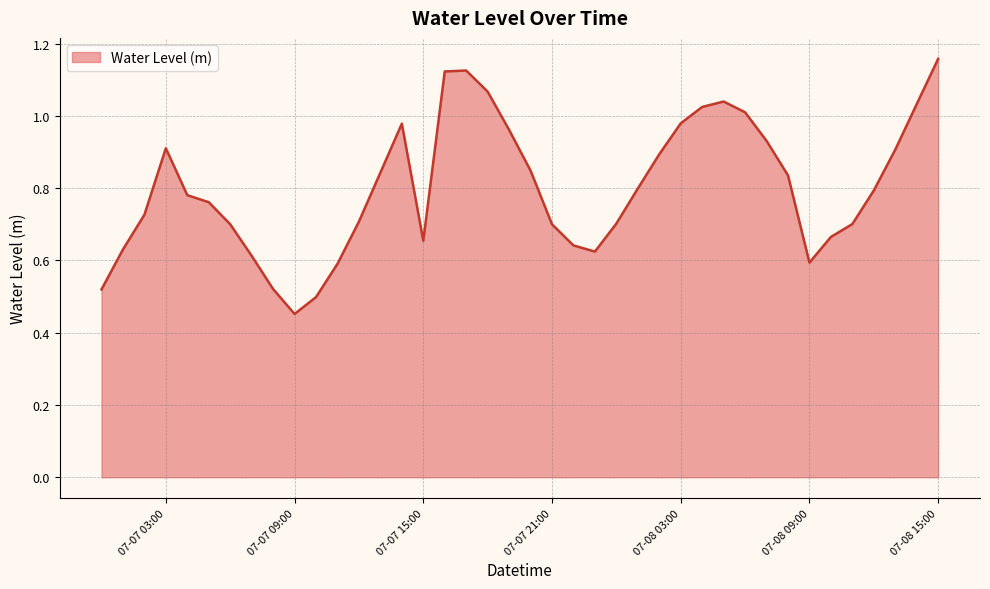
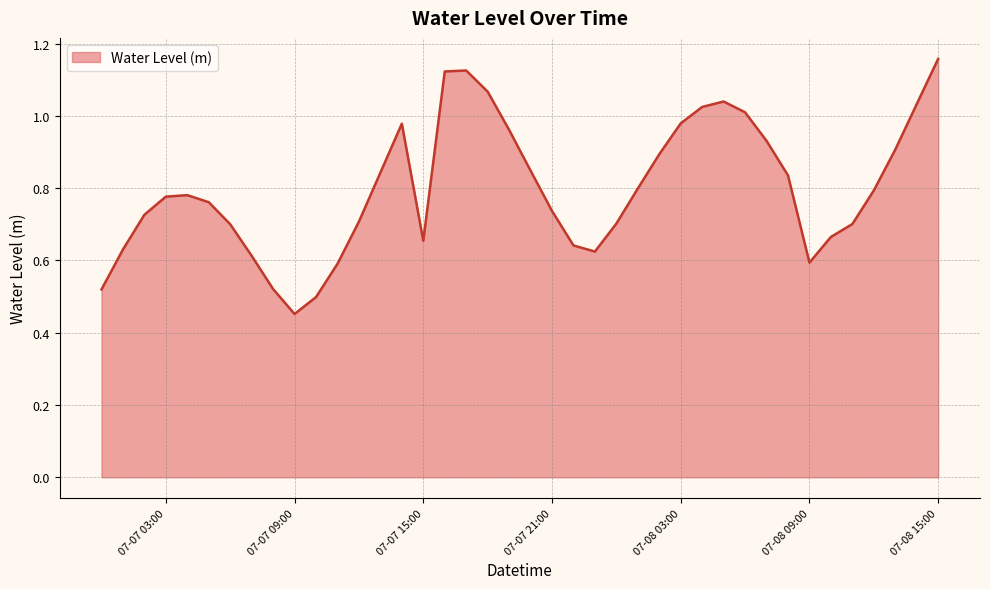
  {
-   "07-07 03:00": 0.91,
+   "07-07 03:00": 0.78,
    "07-07 09:00": 0.45,
    "07-07 15:00": 0.65,
-   "07-07 21:00": 0.70,
+   "07-07 21:00": 0.74,
    "07-08 03:00": 0.98,
    "07-08 09:00": 0.59,
    "07-08 15:00": 1.16
  }
